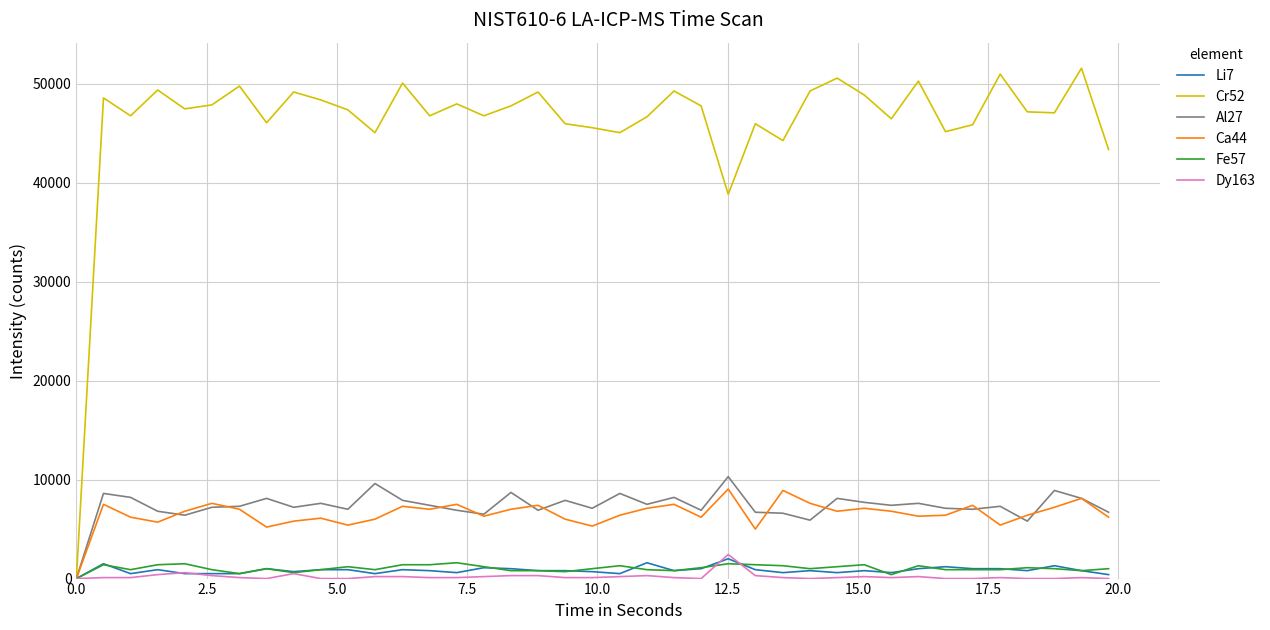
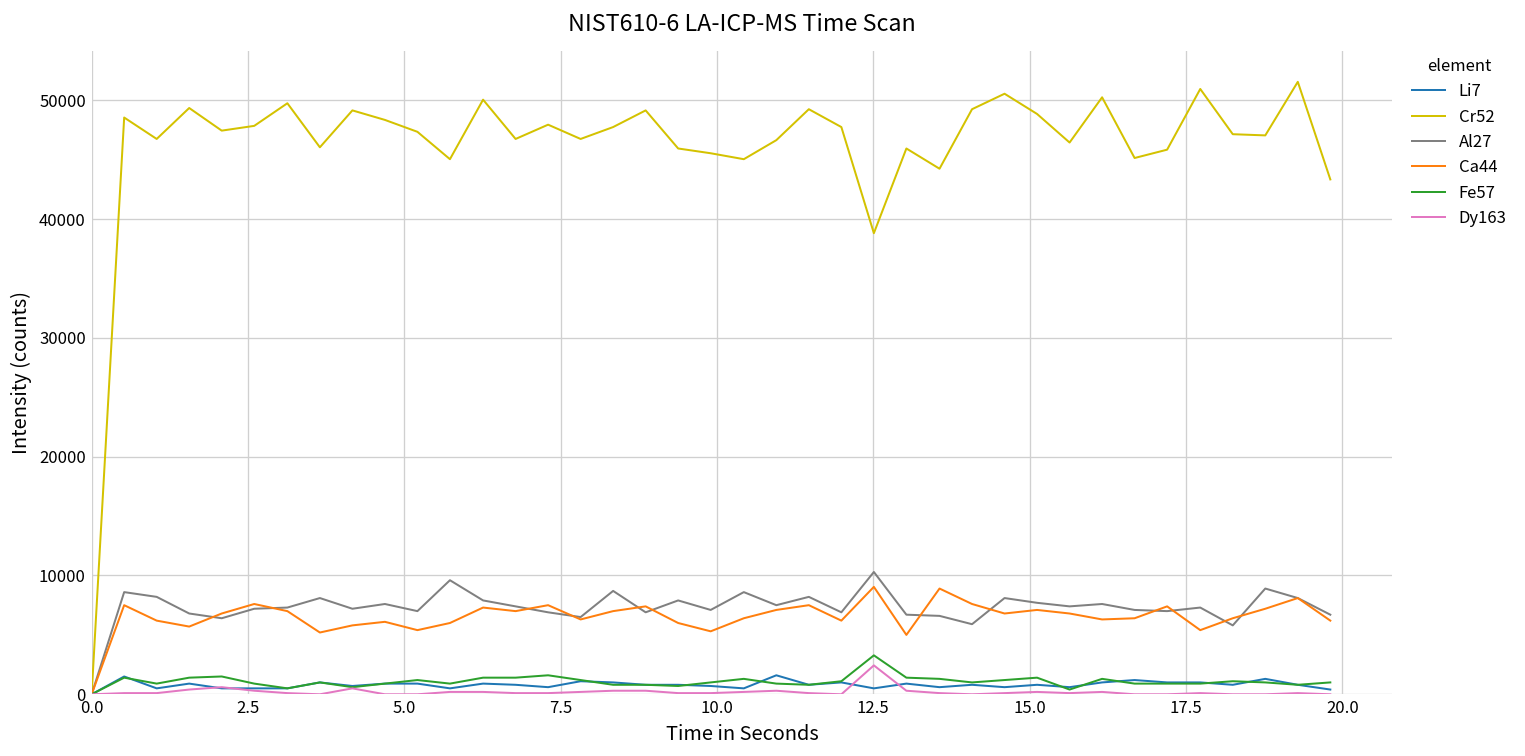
  {
    "Li7": {
-     "12.5": 2000
+     "12.5": 1000
    },
    "Cr52": {
      "12.5": 39000
    },
    "Al27": {
      "12.5": 10000
    },
    "Ca44": {
      "12.5": 9000
    },
    "Fe57": {
-     "12.5": 2000
+     "12.5": 3000
    },
    "Dy163": {
      "12.5": 2000
    }
  }
